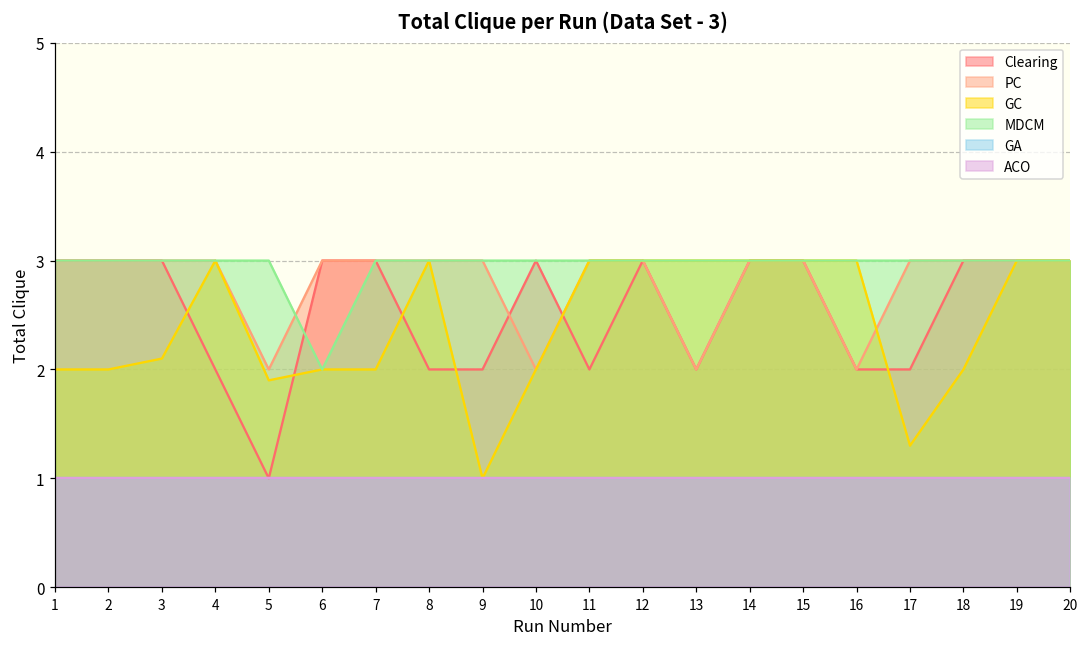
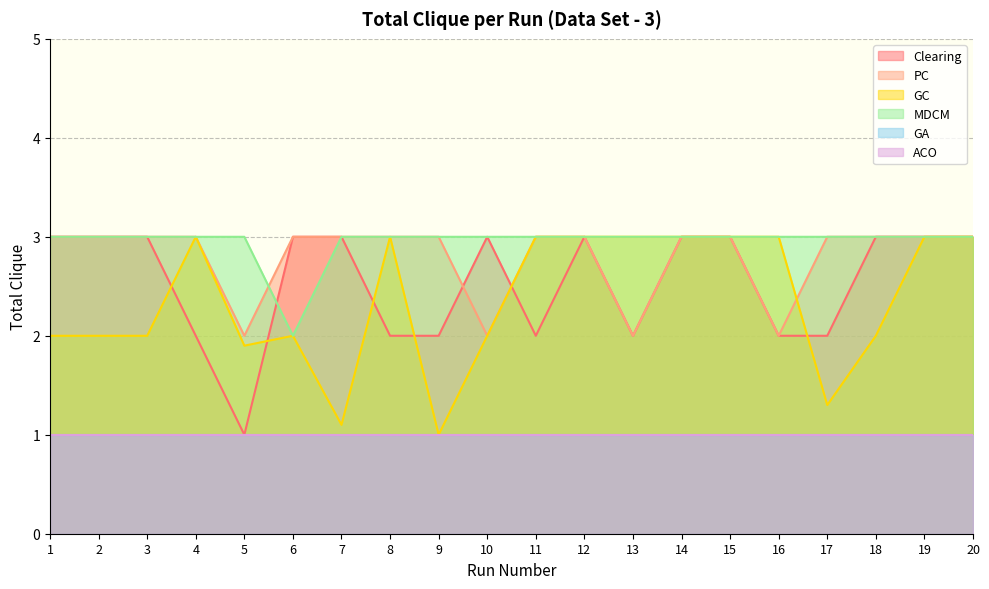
  {
    "GC": {
      "1": 2.0,
      "2": 2.0,
-     "3": 2.1,
+     "3": 2.0,
      "5": 1.9,
-     "7": 2.0,
+     "7": 1.1,
      "17": 1.3,
      "18": 2.0
    },
    "MDCM": {
      "5": 3.0
    },
    "ACO": {
      "1": 1.0,
      "2": 1.0,
      "3": 1.0,
      "4": 1.0,
      "6": 1.0,
      "7": 1.0,
      "8": 1.0,
      "10": 1.0,
      "11": 1.0,
      "12": 1.0,
      "13": 1.0,
      "14": 1.0,
      "15": 1.0,
      "16": 1.0,
      "17": 1.0,
      "18": 1.0,
      "19": 1.0,
      "20": 1.0
    }
  }
